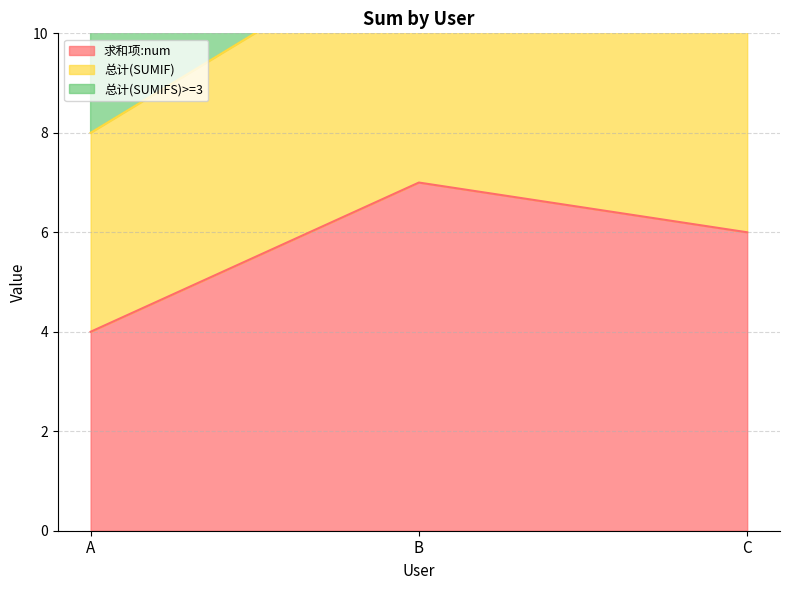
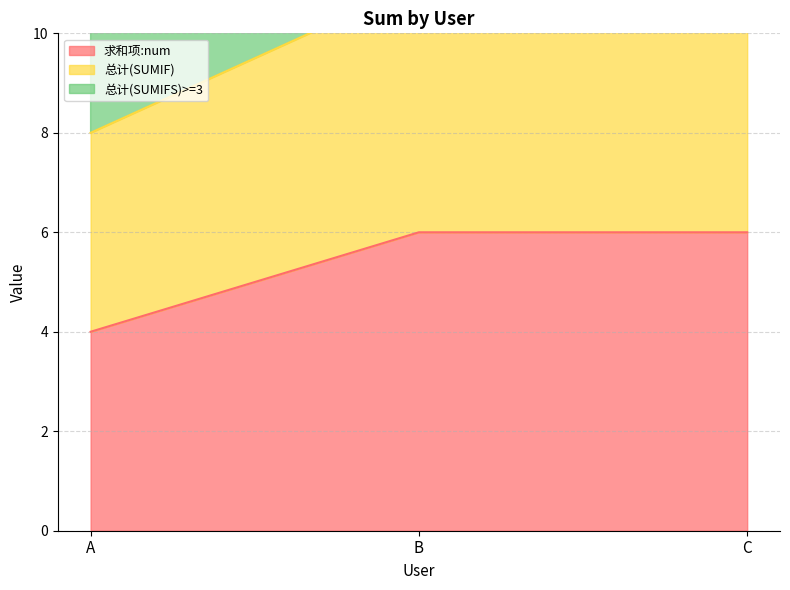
  {
    "求和项:num": {
      "A": 4,
-     "B": 7,
+     "B": 6,
      "C": 6
    },
    "总计(SUMIF)": {
      "A": 4
    }
  }
